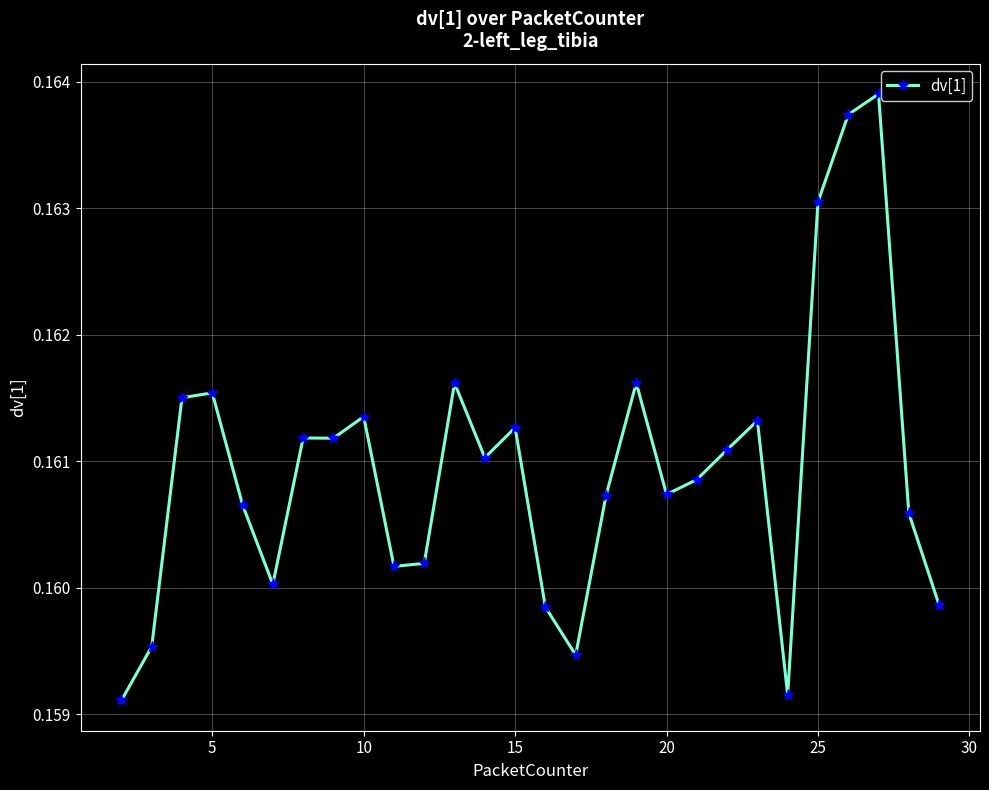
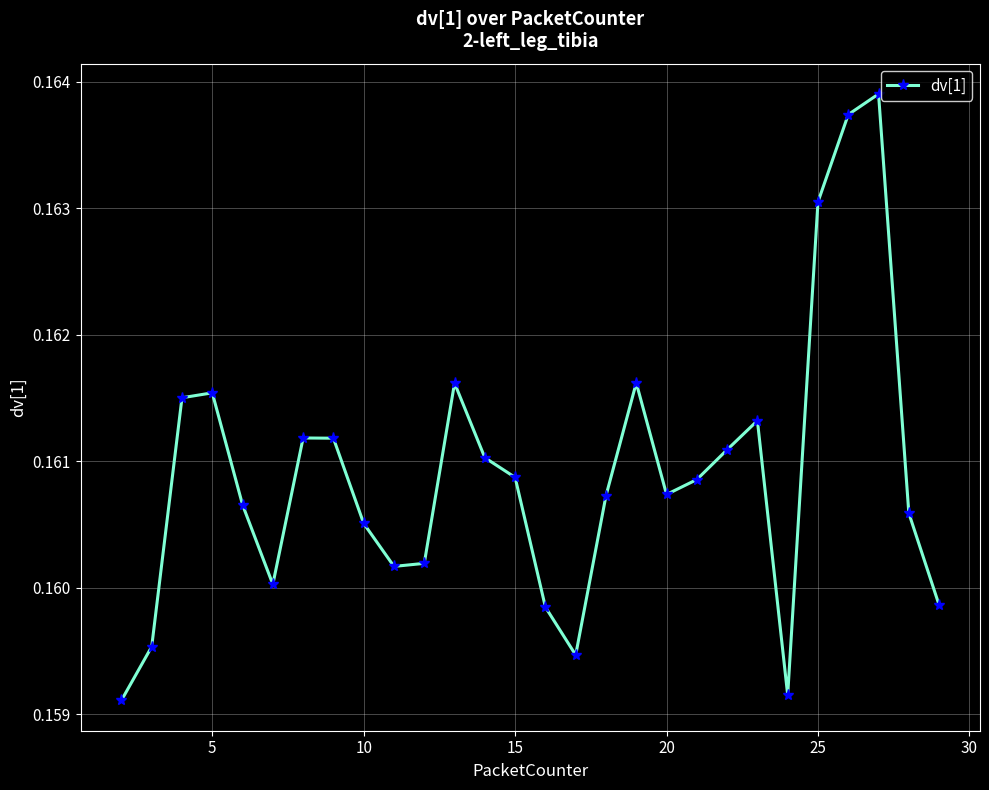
  {
    "5": 0.16154,
-   "10": 0.16135,
-   "15": 0.16127,
+   "10": 0.16051,
+   "15": 0.16087,
    "20": 0.16074,
    "25": 0.16305
  }
